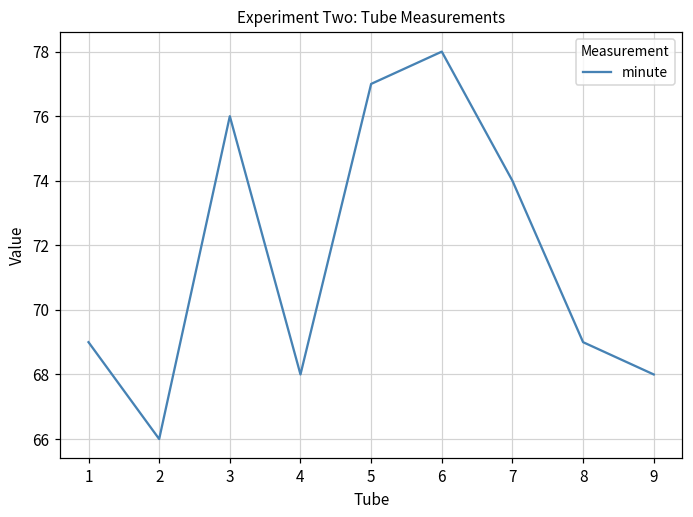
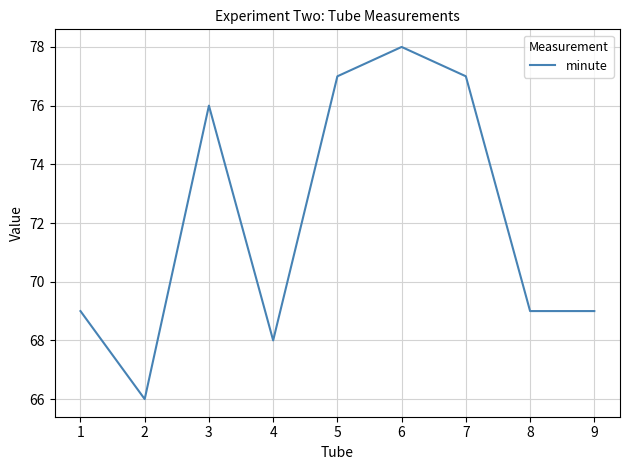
  {
    "1": 69,
    "2": 66,
    "3": 76,
    "4": 68,
    "5": 77,
    "6": 78,
-   "7": 74,
+   "7": 77,
    "8": 69,
-   "9": 68
+   "9": 69
  }
